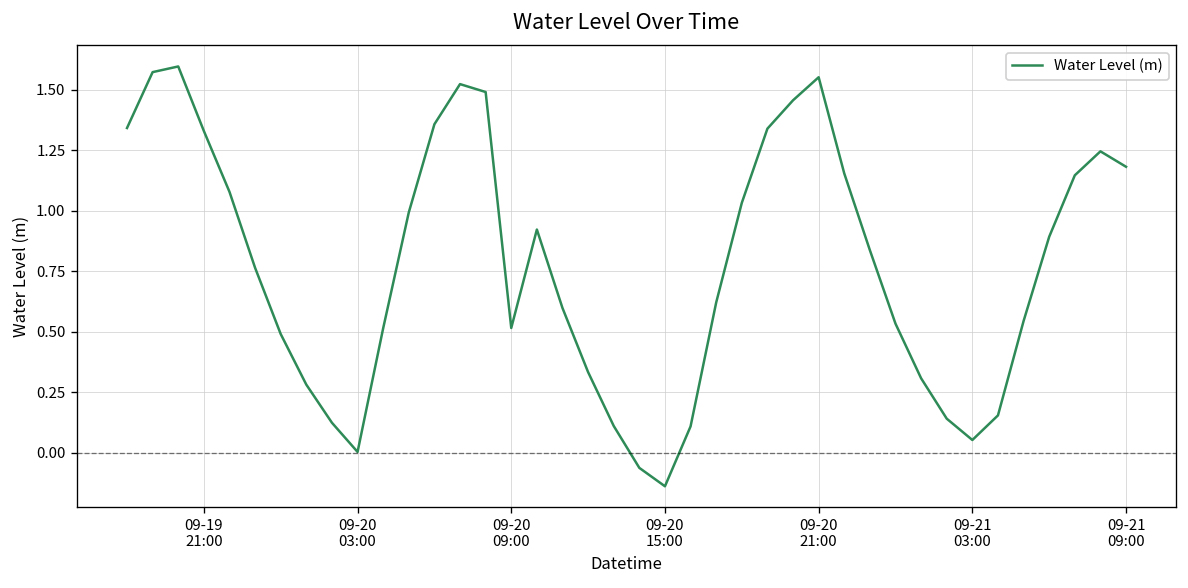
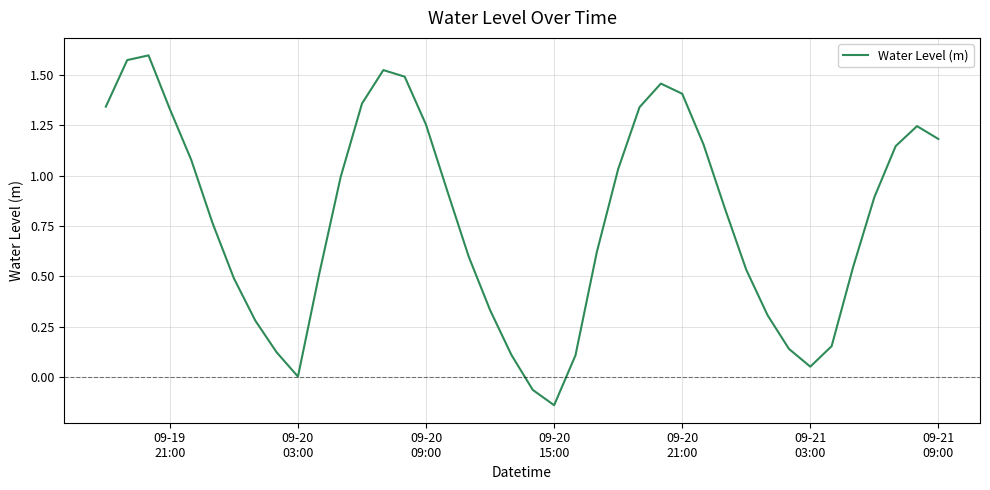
  {
    "09-19 21:00": 1.33,
    "09-20 03:00": 0.00,
-   "09-20 09:00": 0.52,
+   "09-20 09:00": 1.25,
    "09-20 15:00": -0.14,
-   "09-20 21:00": 1.55,
+   "09-20 21:00": 1.41,
    "09-21 03:00": 0.05,
    "09-21 09:00": 1.18
  }
